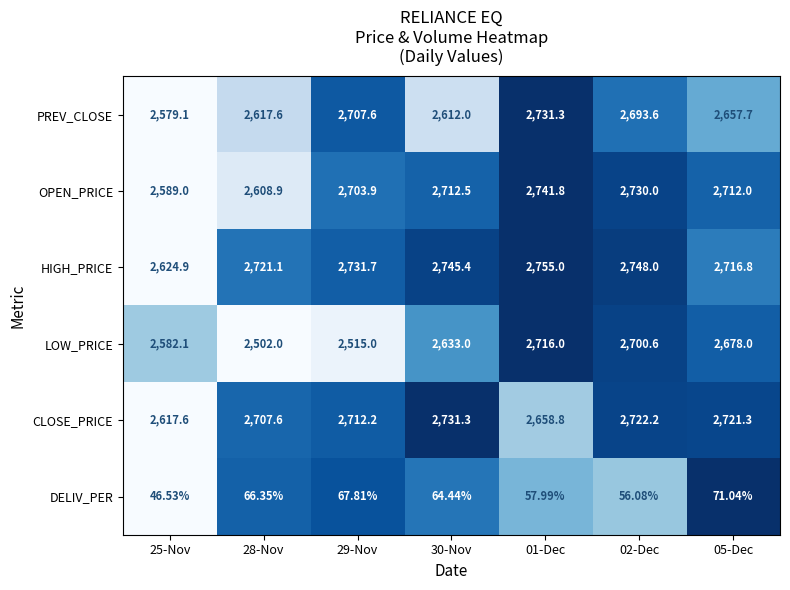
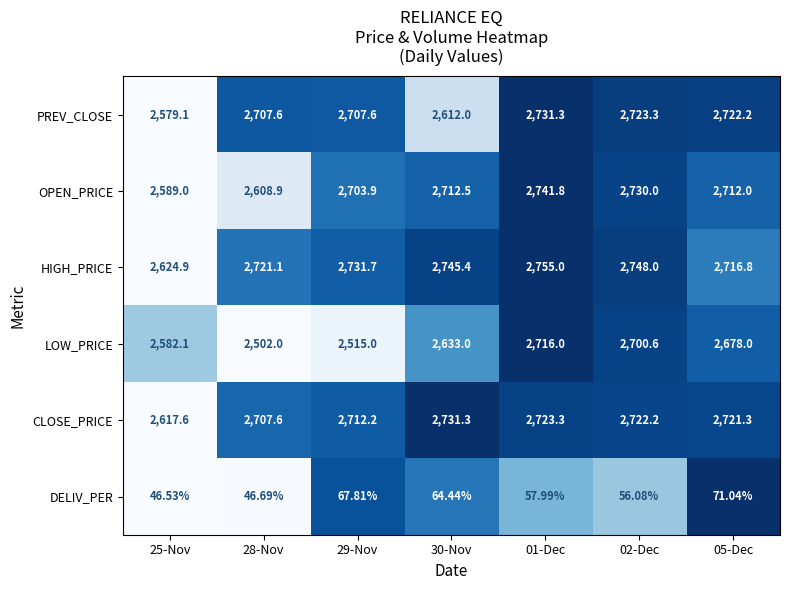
  {
    "PREV_CLOSE": {
      "25-Nov": "2,579.1",
-     "28-Nov": "2,617.6",
+     "28-Nov": "2,707.6",
      "29-Nov": "2,707.6",
      "30-Nov": "2,612.0",
      "01-Dec": "2,731.3",
-     "02-Dec": "2,693.6",
-     "05-Dec": "2,657.7"
+     "02-Dec": "2,723.3",
+     "05-Dec": "2,722.2"
    },
    "OPEN_PRICE": {
      "25-Nov": "2,589.0",
      "28-Nov": "2,608.9",
      "29-Nov": "2,703.9",
      "30-Nov": "2,712.5",
      "01-Dec": "2,741.8",
      "02-Dec": "2,730.0",
      "05-Dec": "2,712.0"
    },
    "HIGH_PRICE": {
      "25-Nov": "2,624.9",
      "28-Nov": "2,721.1",
      "29-Nov": "2,731.7",
      "30-Nov": "2,745.4",
      "01-Dec": "2,755.0",
      "02-Dec": "2,748.0",
      "05-Dec": "2,716.8"
    },
    "LOW_PRICE": {
      "25-Nov": "2,582.1",
      "28-Nov": "2,502.0",
      "29-Nov": "2,515.0",
      "30-Nov": "2,633.0",
      "01-Dec": "2,716.0",
      "02-Dec": "2,700.6",
      "05-Dec": "2,678.0"
    },
    "CLOSE_PRICE": {
      "25-Nov": "2,617.6",
      "28-Nov": "2,707.6",
      "29-Nov": "2,712.2",
      "30-Nov": "2,731.3",
-     "01-Dec": "2,658.8",
+     "01-Dec": "2,723.3",
      "02-Dec": "2,722.2",
      "05-Dec": "2,721.3"
    },
    "DELIV_PER": {
      "25-Nov": "46.53%",
-     "28-Nov": "66.35%",
+     "28-Nov": "46.69%",
      "29-Nov": "67.81%",
      "30-Nov": "64.44%",
      "01-Dec": "57.99%",
      "02-Dec": "56.08%",
      "05-Dec": "71.04%"
    }
  }
